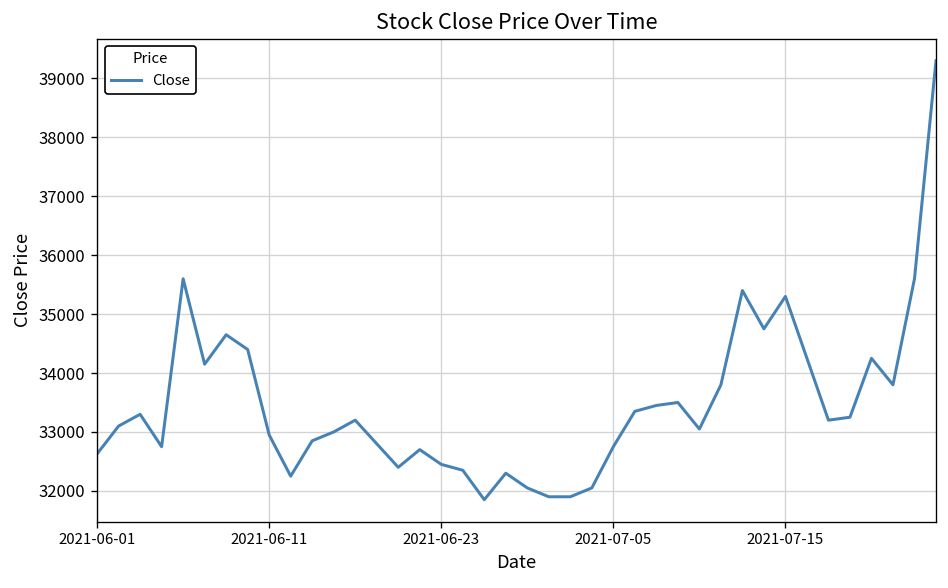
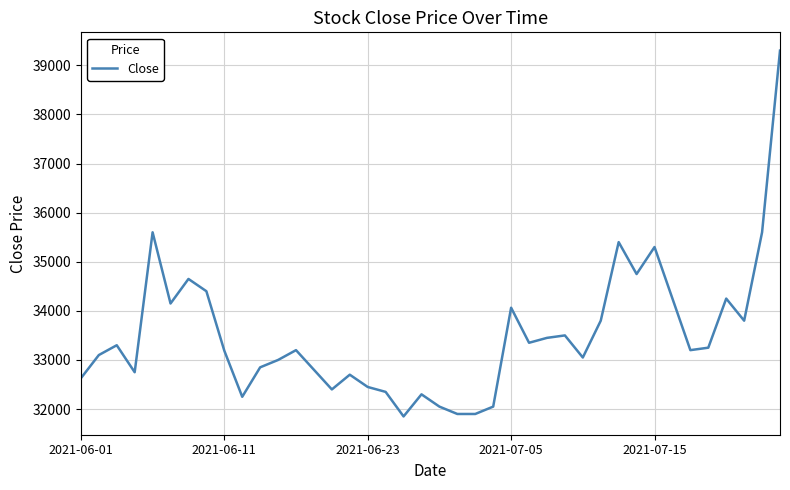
  {
    "2021-06-01": 32600,
-   "2021-06-11": 33000,
+   "2021-06-11": 33200,
    "2021-06-23": 32500,
-   "2021-07-05": 32800,
+   "2021-07-05": 34100,
    "2021-07-15": 35300
  }
